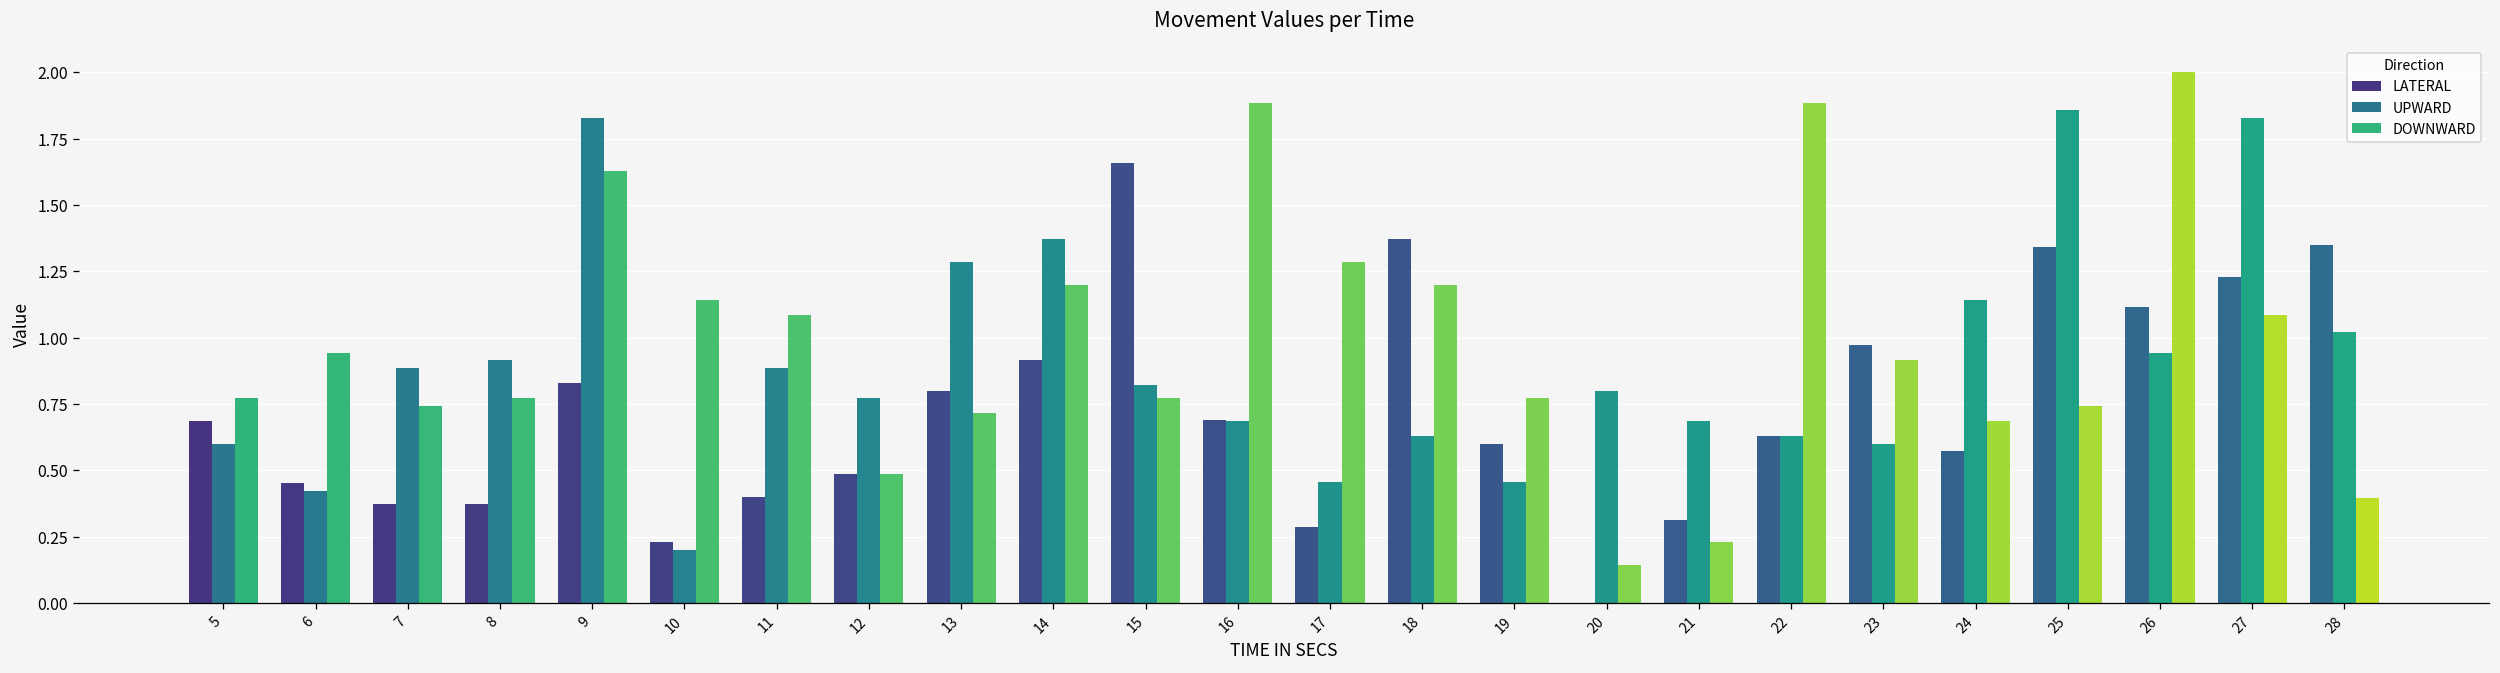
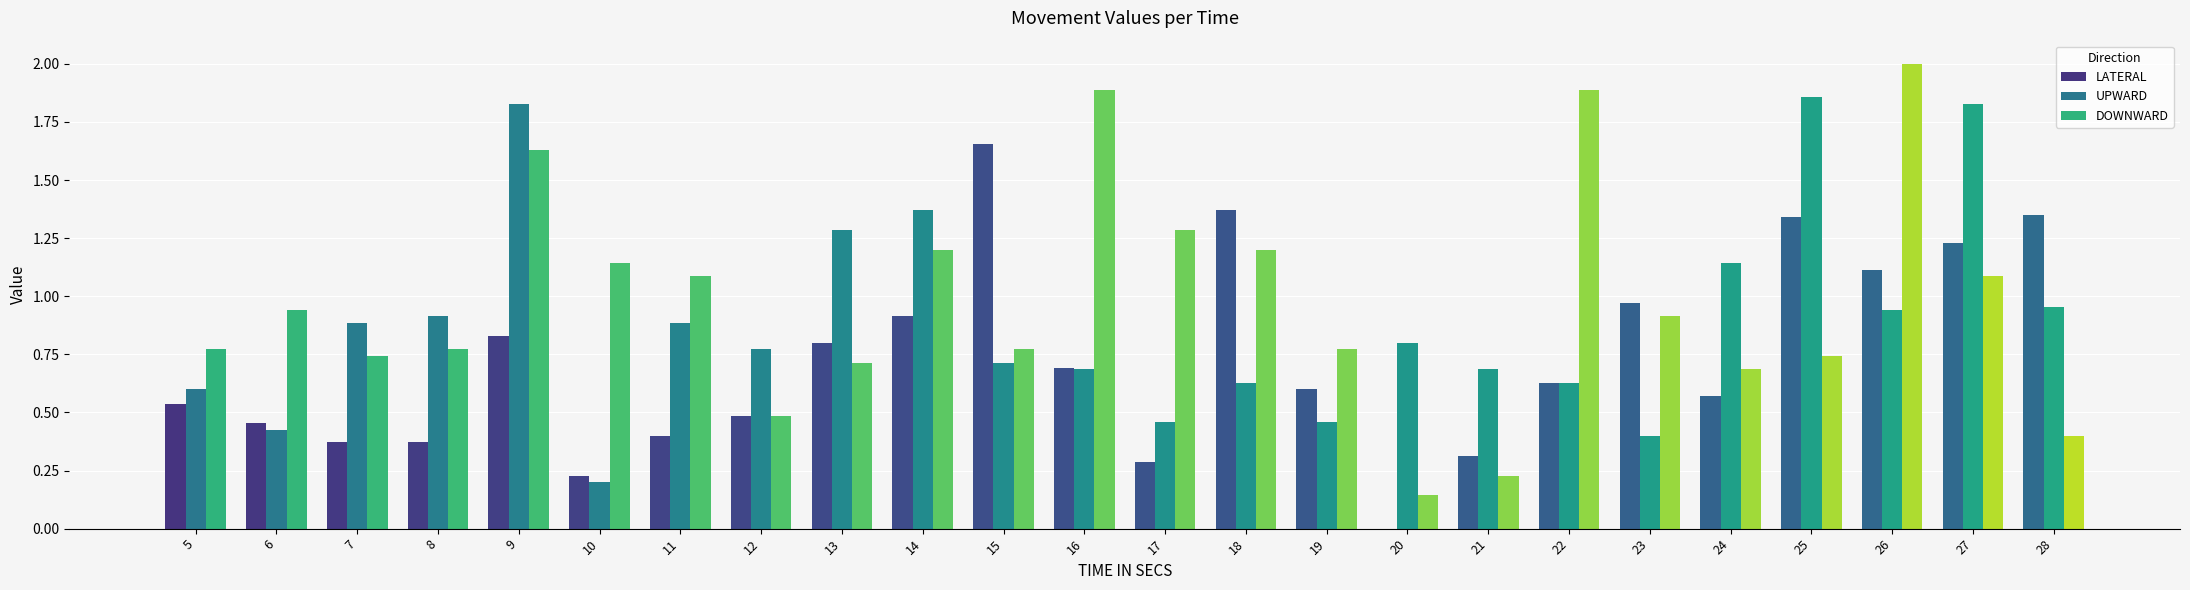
  {
    "LATERAL": {
-     "5": 0.69,
+     "5": 0.54,
      "6": 0.45,
      "7": 0.37,
      "8": 0.37,
      "9": 0.83,
      "10": 0.23,
      "11": 0.40,
      "12": 0.49,
      "13": 0.80,
      "14": 0.91,
      "15": 1.66,
      "16": 0.69,
      "17": 0.29,
      "18": 1.37,
      "19": 0.60,
      "20": 0.00,
      "21": 0.31,
      "22": 0.63,
      "23": 0.97,
      "24": 0.57,
      "25": 1.34,
      "26": 1.11,
      "27": 1.23,
      "28": 1.35
    },
    "UPWARD": {
      "5": 0.60,
      "6": 0.42,
      "7": 0.89,
      "8": 0.91,
      "9": 1.83,
      "10": 0.20,
      "11": 0.89,
      "12": 0.77,
      "13": 1.29,
      "14": 1.37,
-     "15": 0.82,
+     "15": 0.71,
      "16": 0.69,
      "17": 0.46,
      "18": 0.63,
      "19": 0.46,
      "20": 0.80,
      "21": 0.69,
      "22": 0.63,
-     "23": 0.6,
+     "23": 0.4,
      "24": 1.14,
      "25": 1.86,
      "26": 0.94,
      "27": 1.83,
-     "28": 1.02
+     "28": 0.95
    },
    "DOWNWARD": {
      "5": 0.77,
      "6": 0.94,
      "7": 0.74,
      "8": 0.77,
      "9": 1.63,
      "10": 1.14,
      "11": 1.09,
      "12": 0.49,
      "13": 0.71,
      "14": 1.20,
      "15": 0.77,
      "16": 1.89,
      "17": 1.29,
      "18": 1.20,
      "19": 0.77,
      "20": 0.14,
      "21": 0.23,
      "22": 1.89,
      "23": 0.91,
      "24": 0.69,
      "25": 0.74,
      "26": 2.00,
      "27": 1.09,
      "28": 0.40
    }
  }
